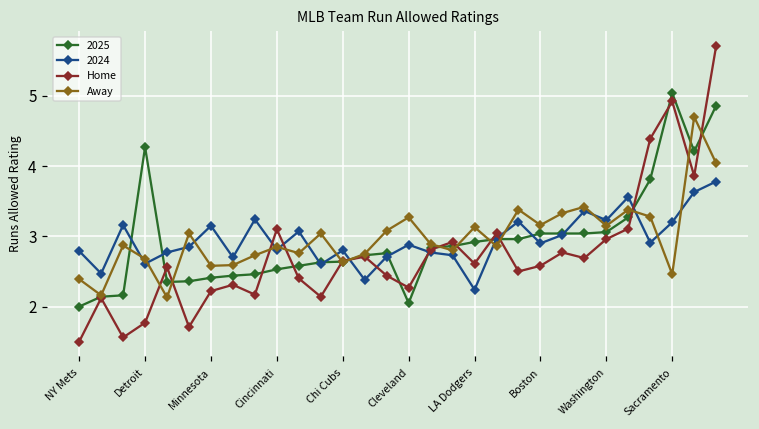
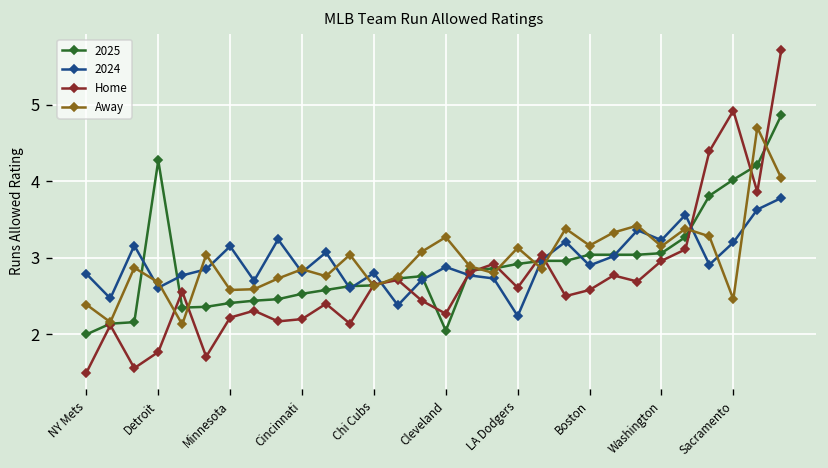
  {
    "2025": {
      "NY Mets": 2.0,
      "Detroit": 4.3,
      "Minnesota": 2.4,
      "Cincinnati": 2.5,
      "Cleveland": 2.1,
      "LA Dodgers": 2.9,
      "Boston": 3.0,
      "Washington": 3.1,
-     "Sacramento": 5.0
+     "Sacramento": 4.0
    },
    "2024": {
      "NY Mets": 2.8,
      "Detroit": 2.6,
      "Minnesota": 3.2,
      "Cincinnati": 2.8,
      "Chi Cubs": 2.8,
      "Cleveland": 2.9,
      "LA Dodgers": 2.2,
      "Boston": 2.9,
      "Washington": 3.2,
      "Sacramento": 3.2
    },
    "Home": {
      "NY Mets": 1.5,
      "Detroit": 1.8,
      "Minnesota": 2.2,
-     "Cincinnati": 3.1,
+     "Cincinnati": 2.2,
      "Cleveland": 2.3,
      "LA Dodgers": 2.6,
      "Boston": 2.6,
      "Washington": 3.0,
      "Sacramento": 4.9
    },
    "Away": {
      "NY Mets": 2.4,
      "Detroit": 2.7,
      "Minnesota": 2.6,
      "Cincinnati": 2.9,
      "Cleveland": 3.3,
      "LA Dodgers": 3.1,
      "Boston": 3.2,
      "Washington": 3.2,
      "Sacramento": 2.5
    }
  }
